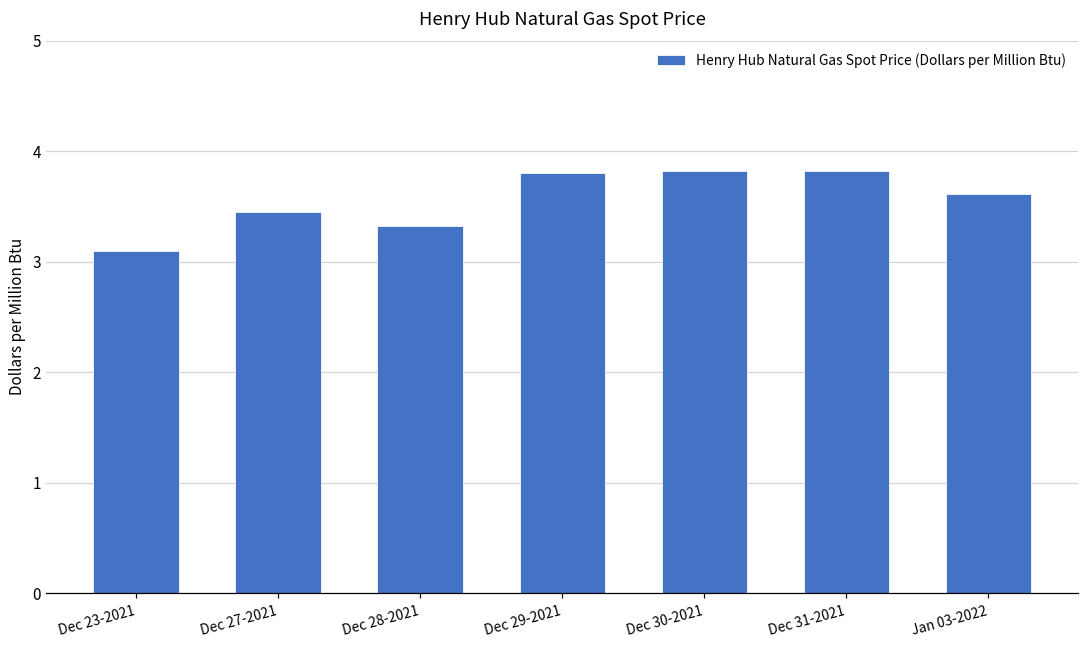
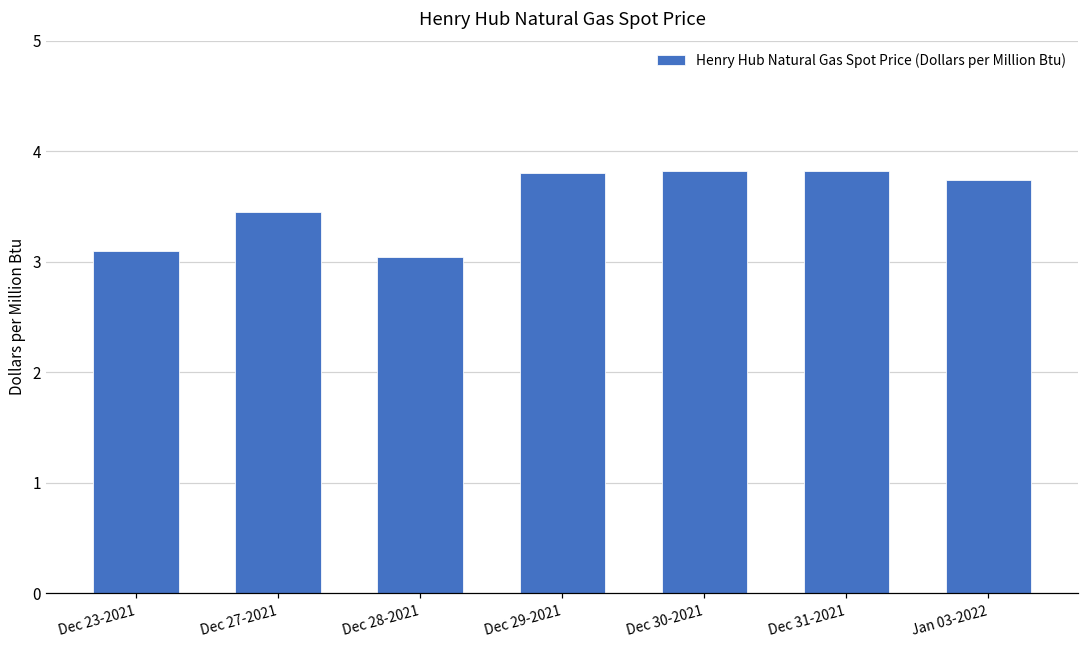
  {
    "Dec 23-2021": 3.10,
    "Dec 27-2021": 3.45,
-   "Dec 28-2021": 3.32,
+   "Dec 28-2021": 3.04,
    "Dec 29-2021": 3.80,
    "Dec 30-2021": 3.82,
    "Dec 31-2021": 3.82,
-   "Jan 03-2022": 3.61
+   "Jan 03-2022": 3.74
  }
